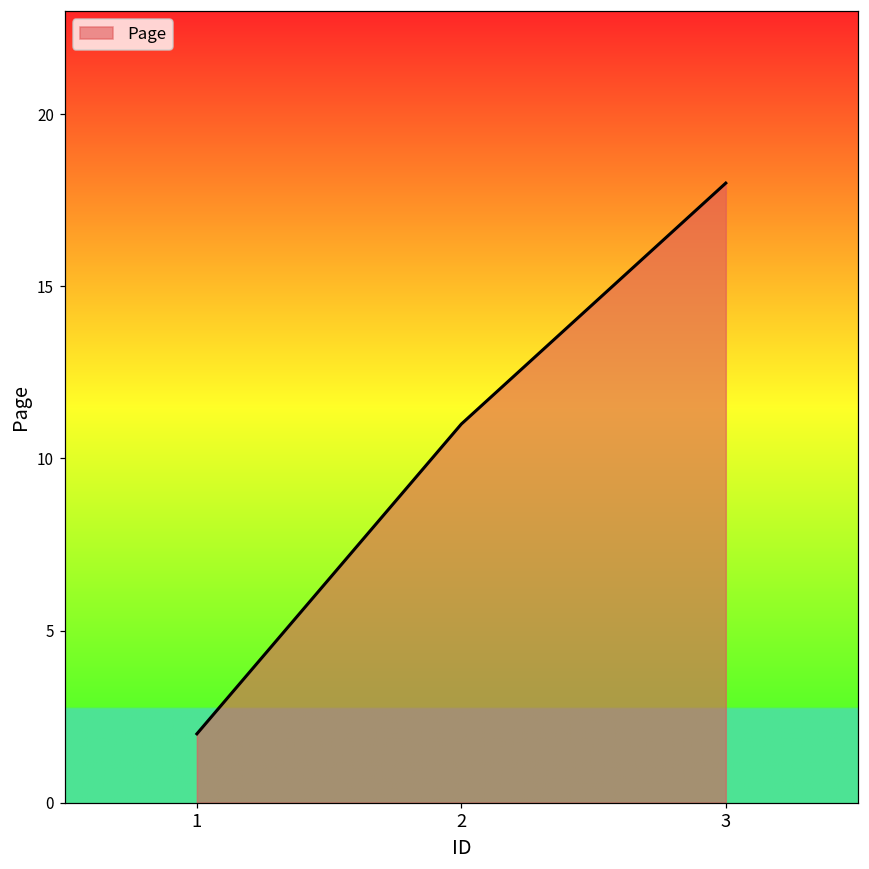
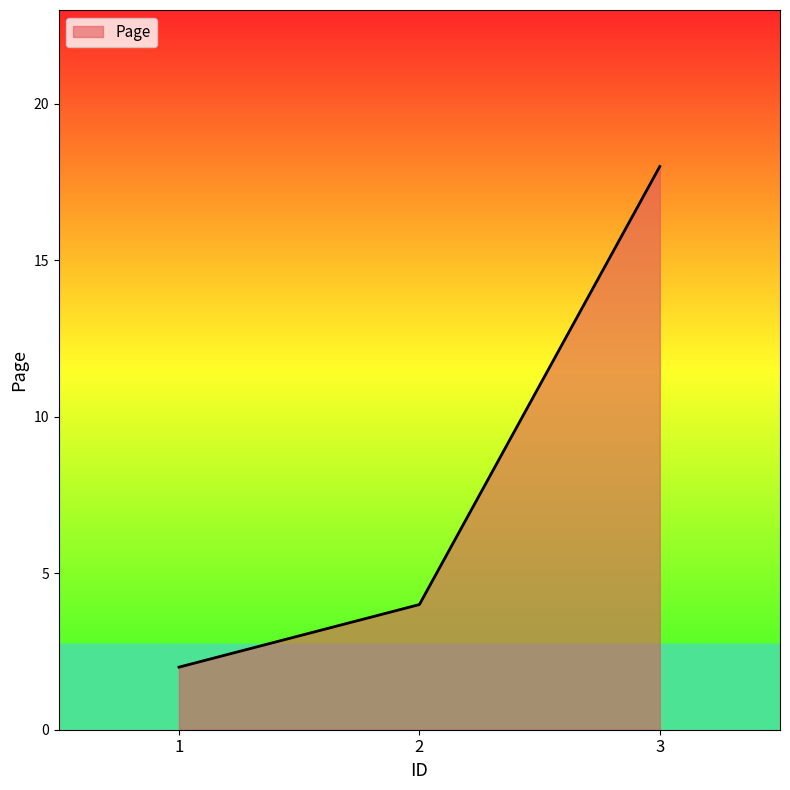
  {
    "1": 2,
-   "2": 11,
+   "2": 4,
    "3": 18
  }
